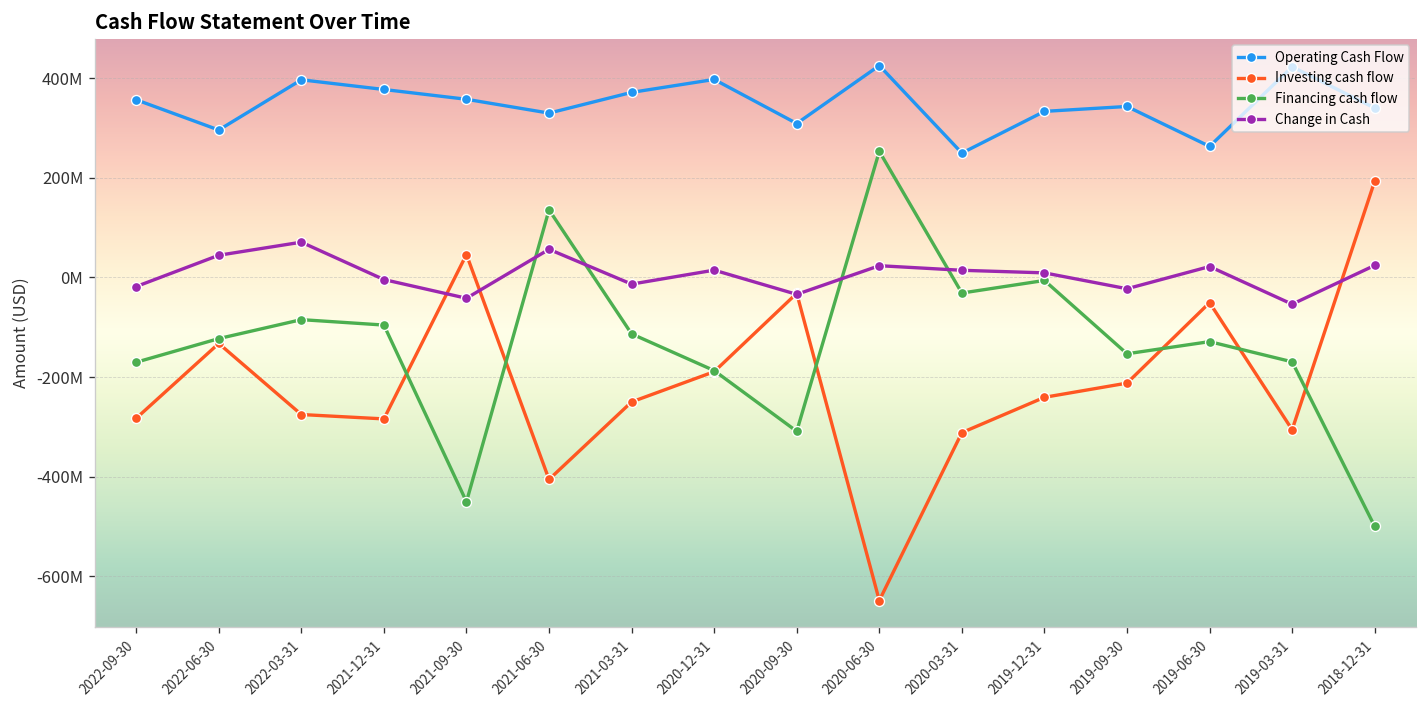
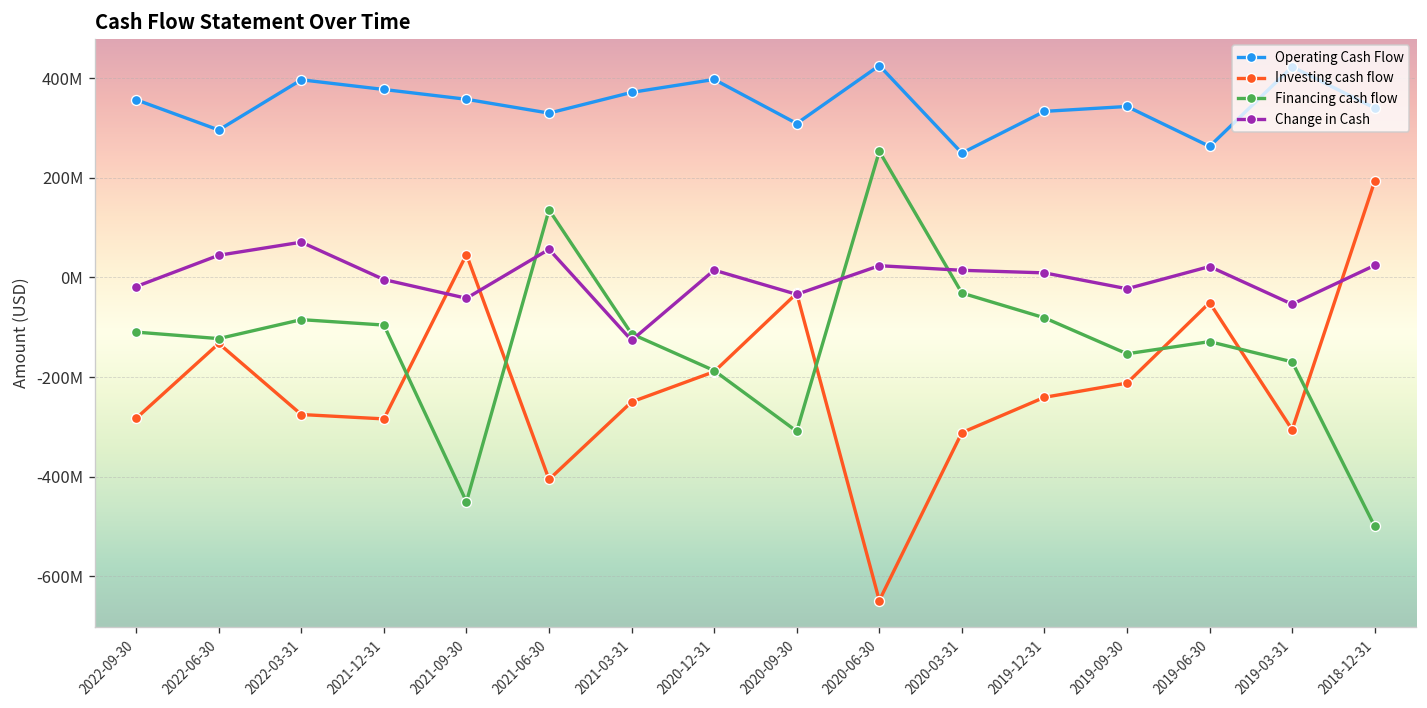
  {
    "Operating Cash Flow": {
      "2022-09-30": 360000000,
      "2022-06-30": 300000000,
      "2022-03-31": 400000000,
      "2021-12-31": 380000000,
      "2021-09-30": 360000000,
      "2021-06-30": 330000000,
      "2021-03-31": 370000000,
      "2020-12-31": 400000000,
      "2020-09-30": 310000000,
      "2020-06-30": 430000000,
      "2020-03-31": 250000000,
      "2019-12-31": 330000000,
      "2019-09-30": 340000000,
      "2019-06-30": 260000000
    },
    "Investing cash flow": {
      "2022-09-30": -280000000,
      "2022-06-30": -130000000,
      "2022-03-31": -280000000,
      "2021-12-31": -280000000,
      "2021-09-30": 50000000,
      "2021-06-30": -410000000,
      "2021-03-31": -250000000,
      "2020-06-30": -650000000,
      "2020-03-31": -310000000,
      "2019-12-31": -240000000,
      "2019-09-30": -210000000,
      "2019-06-30": -50000000,
      "2019-03-31": -310000000,
      "2018-12-31": 190000000
    },
    "Financing cash flow": {
-     "2022-09-30": -170000000,
+     "2022-09-30": -110000000,
      "2022-06-30": -120000000,
      "2022-03-31": -80000000,
      "2021-12-31": -100000000,
      "2021-09-30": -450000000,
      "2021-06-30": 140000000,
      "2021-03-31": -110000000,
      "2020-09-30": -310000000,
      "2020-06-30": 250000000,
      "2020-03-31": -30000000,
-     "2019-12-31": -10000000,
+     "2019-12-31": -80000000,
      "2019-09-30": -150000000,
      "2019-06-30": -130000000,
      "2019-03-31": -170000000,
      "2018-12-31": -500000000
    },
    "Change in Cash": {
      "2022-09-30": -20000000,
      "2022-06-30": 40000000,
      "2022-03-31": 70000000,
      "2021-12-31": 0,
      "2021-09-30": -40000000,
      "2021-06-30": 60000000,
-     "2021-03-31": -10000000,
+     "2021-03-31": -130000000,
      "2020-12-31": 10000000,
      "2020-06-30": 20000000,
      "2020-03-31": 10000000,
      "2019-12-31": 10000000,
      "2019-09-30": -20000000,
      "2019-06-30": 20000000,
      "2019-03-31": -50000000,
      "2018-12-31": 20000000
    }
  }
